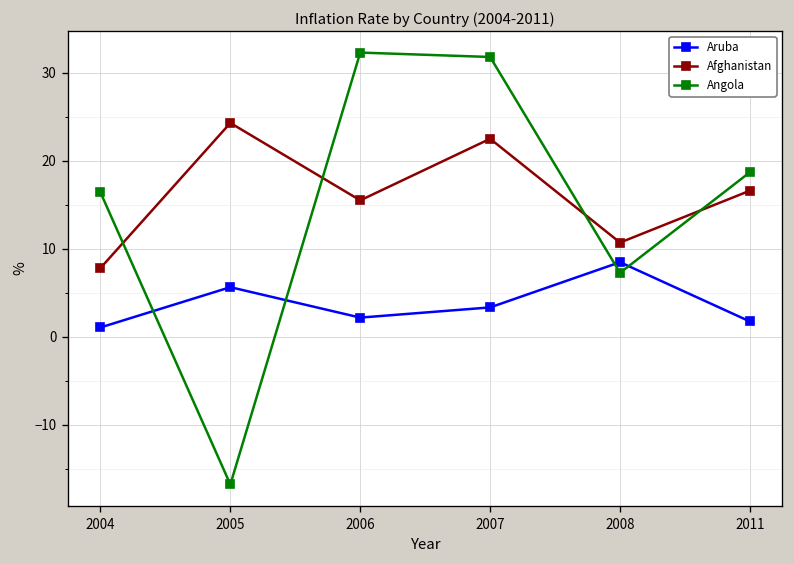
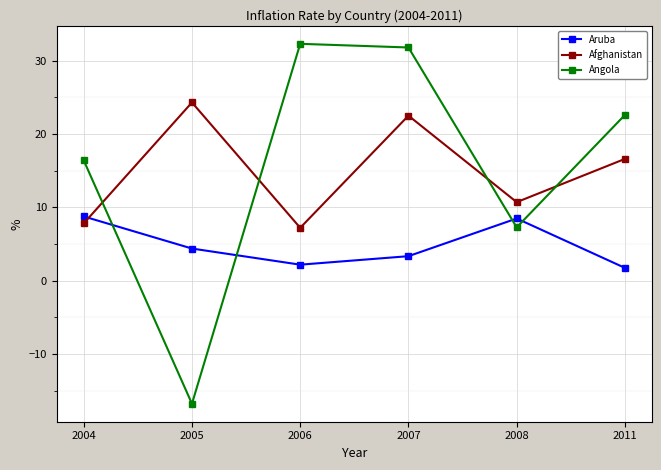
  {
    "Aruba": {
-     "2004": 1,
-     "2005": 6,
+     "2004": 9,
+     "2005": 4,
      "2006": 2,
      "2007": 3,
      "2008": 8,
      "2011": 2
    },
    "Afghanistan": {
      "2004": 8,
      "2005": 24,
-     "2006": 16,
+     "2006": 7,
      "2007": 23,
      "2008": 11,
      "2011": 17
    },
    "Angola": {
      "2004": 16,
      "2005": -17,
      "2006": 32,
      "2007": 32,
      "2008": 7,
-     "2011": 19
+     "2011": 23
    }
  }
